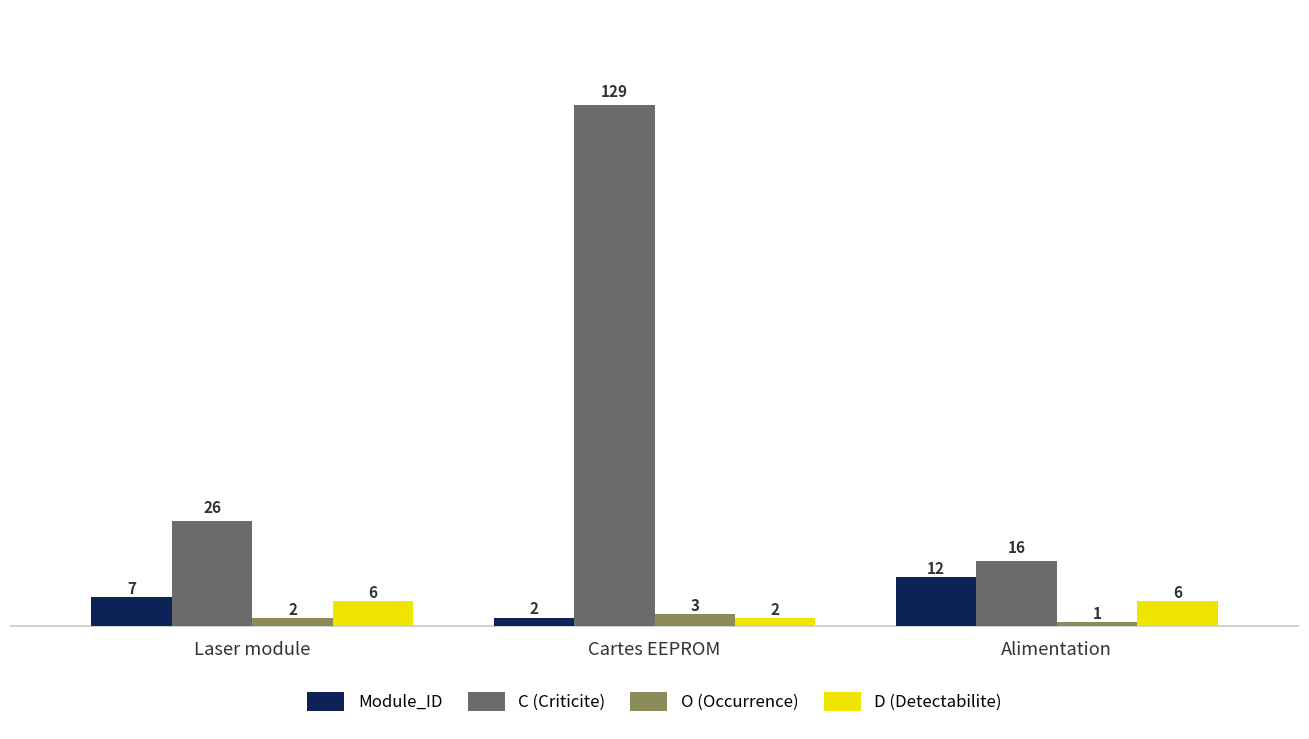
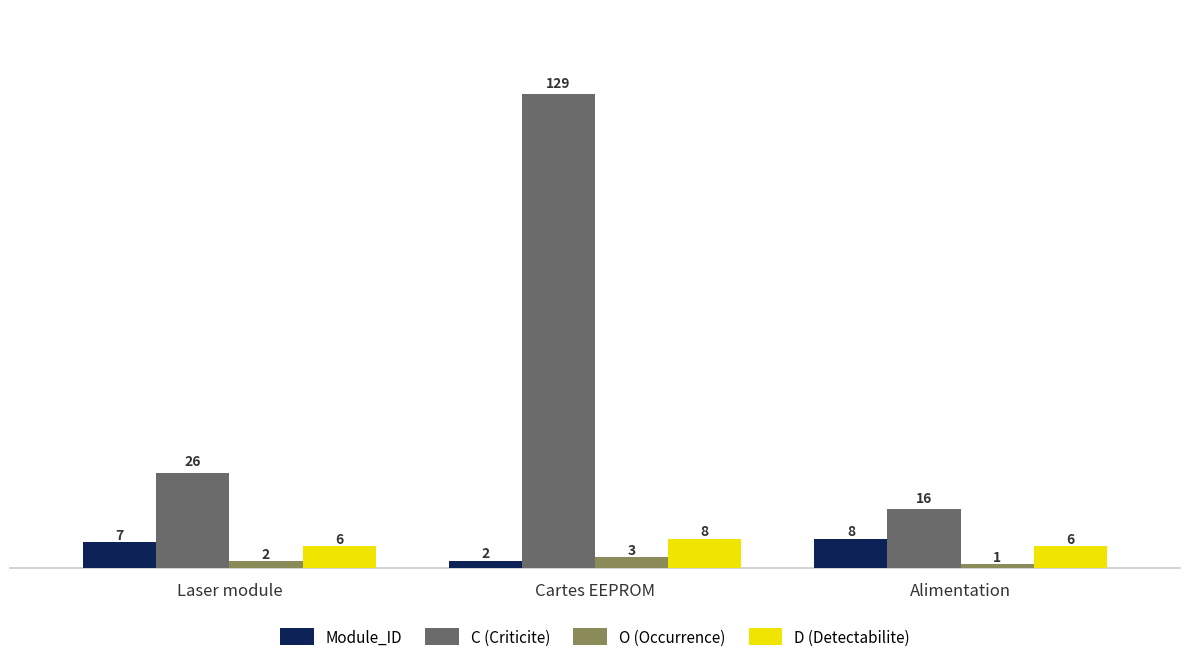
  {
    "Module_ID": {
      "Laser module": 7,
      "Cartes EEPROM": 2,
-     "Alimentation": 12
+     "Alimentation": 8
    },
    "D (Detectabilite)": {
      "Laser module": 6,
-     "Cartes EEPROM": 2,
+     "Cartes EEPROM": 8,
      "Alimentation": 6
    }
  }
